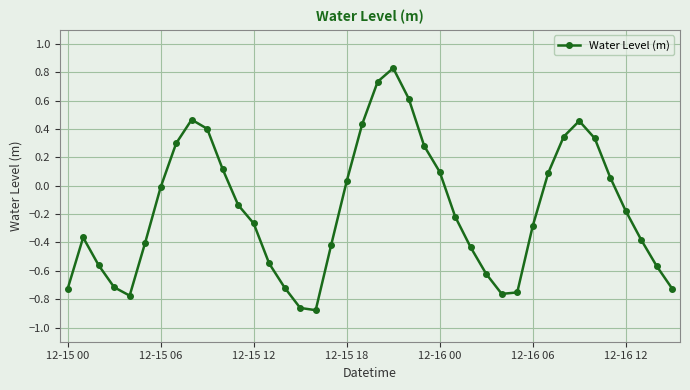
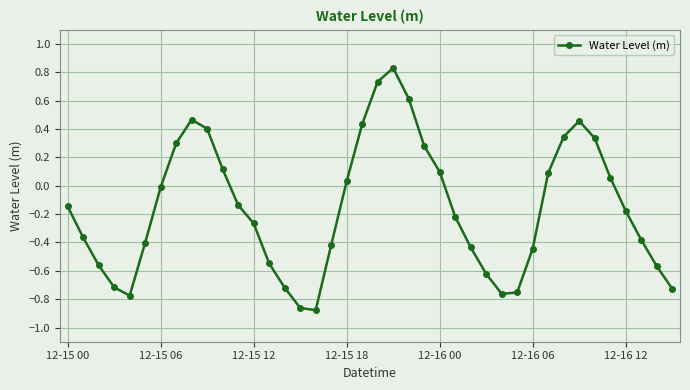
  {
-   "12-15 00": -0.73,
+   "12-15 00": -0.15,
    "12-15 06": -0.01,
    "12-15 12": -0.27,
    "12-15 18": 0.03,
    "12-16 00": 0.10,
-   "12-16 06": -0.28,
+   "12-16 06": -0.44,
    "12-16 12": -0.18
  }
